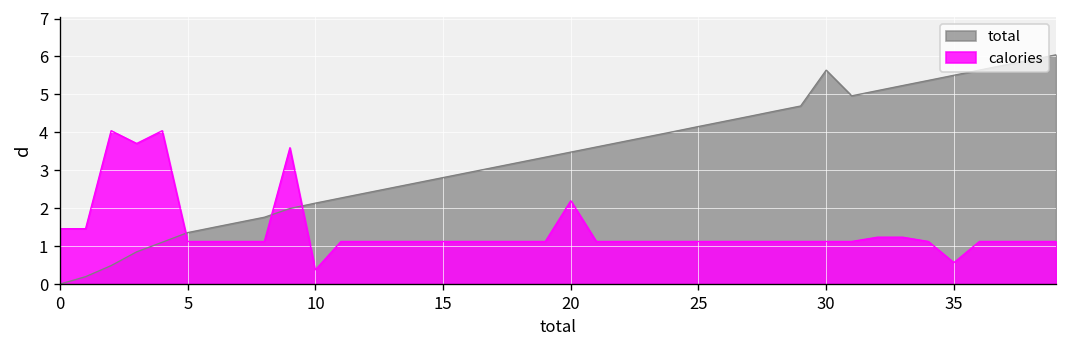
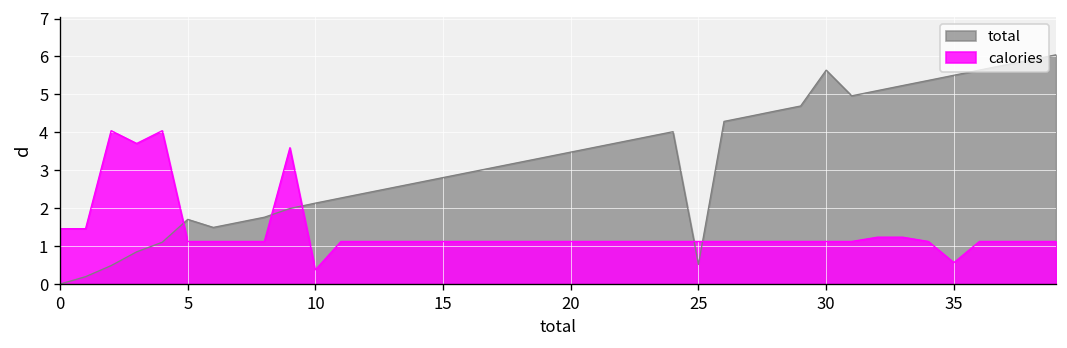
  {
    "total": {
      "0": 0.0,
-     "5": 1.4,
+     "5": 1.7,
      "10": 2.1,
      "15": 2.8,
      "20": 3.5,
-     "25": 4.2,
+     "25": 0.5,
      "30": 5.6,
      "35": 5.5
    },
    "calories": {
      "0": 1.5,
      "5": 1.1,
      "10": 0.4,
      "15": 1.1,
-     "20": 2.2,
+     "20": 1.1,
      "25": 1.1,
      "30": 1.1,
      "35": 0.6
    }
  }
